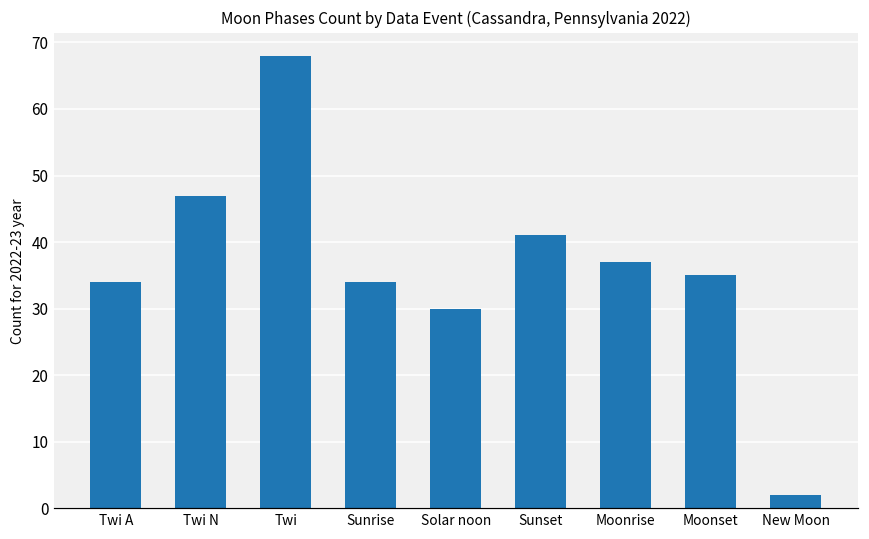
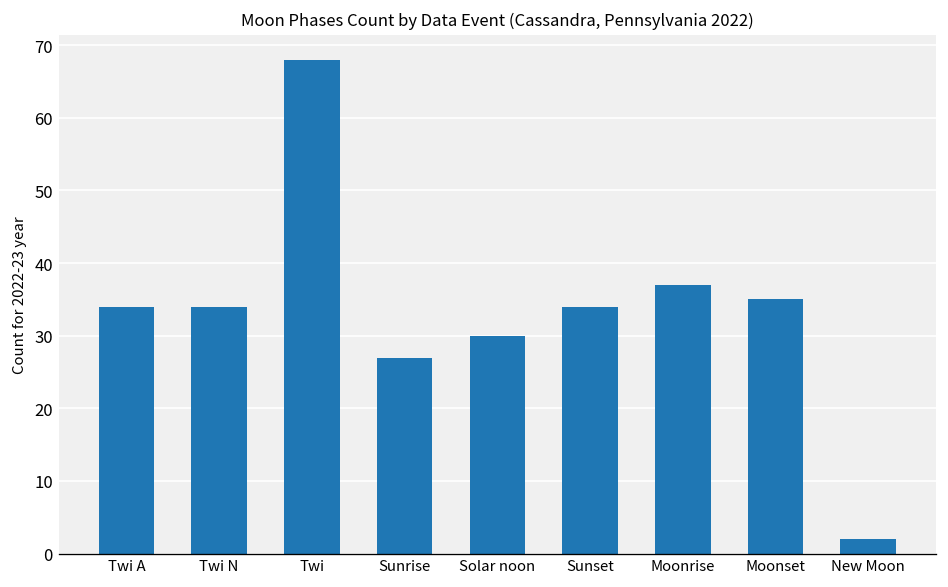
  {
    "Twi A": 34,
-   "Twi N": 47,
+   "Twi N": 34,
    "Twi": 68,
-   "Sunrise": 34,
+   "Sunrise": 27,
    "Solar noon": 30,
-   "Sunset": 41,
+   "Sunset": 34,
    "Moonrise": 37,
    "Moonset": 35,
    "New Moon": 2
  }
